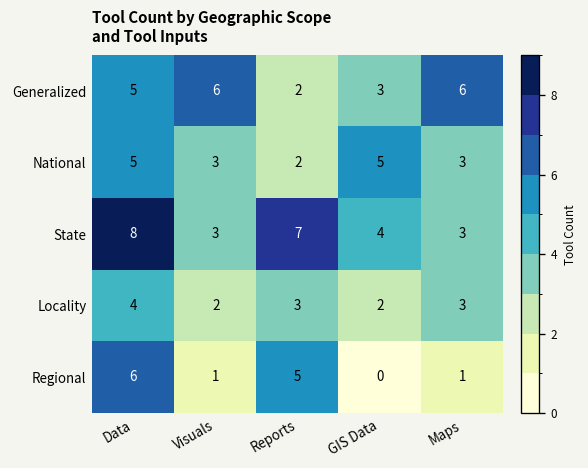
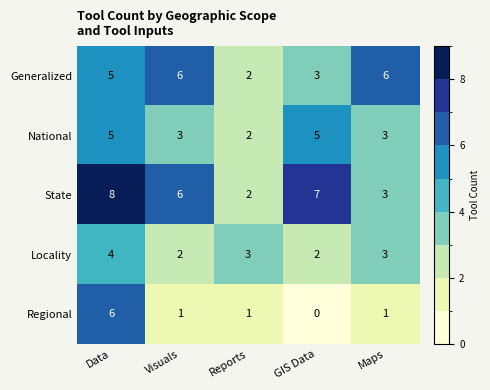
  {
    "Generalized": {
      "Data": 5,
      "Visuals": 6,
      "Reports": 2,
      "GIS Data": 3,
      "Maps": 6
    },
    "National": {
      "Data": 5,
      "Visuals": 3,
      "Reports": 2,
      "GIS Data": 5,
      "Maps": 3
    },
    "State": {
      "Data": 8,
-     "Visuals": 3,
-     "Reports": 7,
-     "GIS Data": 4,
+     "Visuals": 6,
+     "Reports": 2,
+     "GIS Data": 7,
      "Maps": 3
    },
    "Locality": {
      "Data": 4,
      "Visuals": 2,
      "Reports": 3,
      "GIS Data": 2,
      "Maps": 3
    },
    "Regional": {
      "Data": 6,
      "Visuals": 1,
-     "Reports": 5,
+     "Reports": 1,
      "GIS Data": 0,
      "Maps": 1
    }
  }
